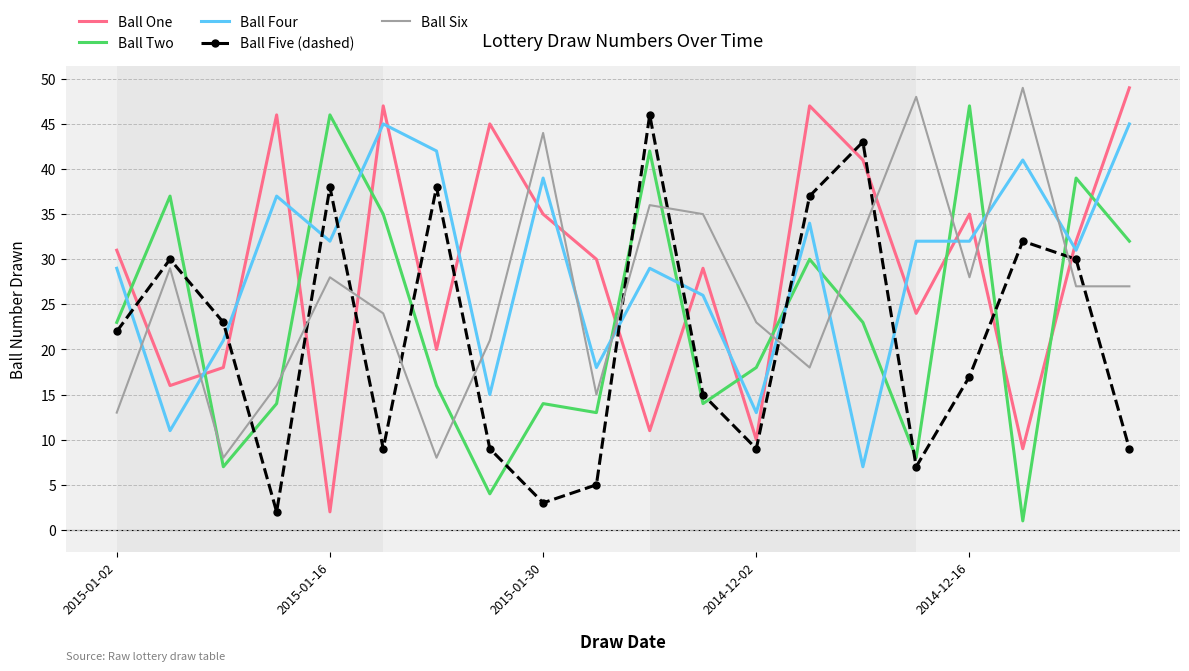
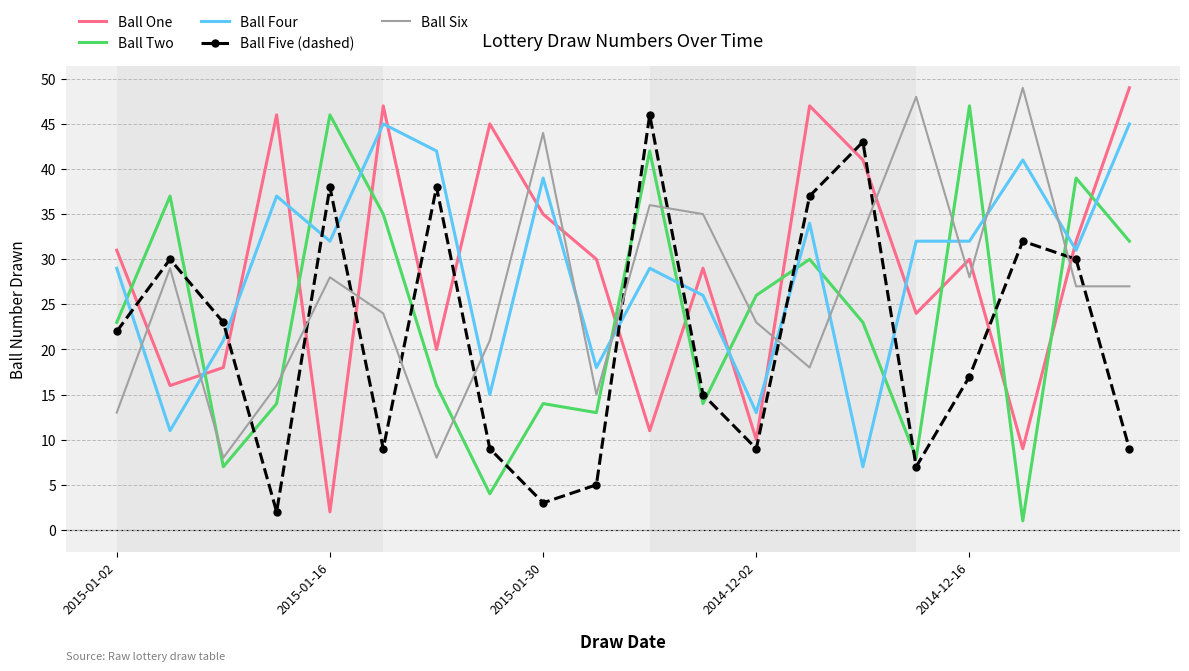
  {
    "Ball One": {
      "2015-01-02": 31,
      "2015-01-16": 2,
      "2015-01-30": 35,
      "2014-12-02": 10,
-     "2014-12-16": 35
+     "2014-12-16": 30
    },
    "Ball Two": {
      "2015-01-02": 23,
      "2015-01-16": 46,
      "2015-01-30": 14,
-     "2014-12-02": 18,
+     "2014-12-02": 26,
      "2014-12-16": 47
    },
    "Ball Four": {
      "2015-01-02": 29,
      "2015-01-16": 32,
      "2015-01-30": 39,
      "2014-12-02": 13,
      "2014-12-16": 32
    },
    "Ball Five (dashed)": {
      "2015-01-02": 22,
      "2015-01-16": 38,
      "2015-01-30": 3,
      "2014-12-02": 9,
      "2014-12-16": 17
    },
    "Ball Six": {
      "2015-01-02": 13,
      "2015-01-16": 28,
      "2015-01-30": 44,
      "2014-12-02": 23,
      "2014-12-16": 28
    }
  }
